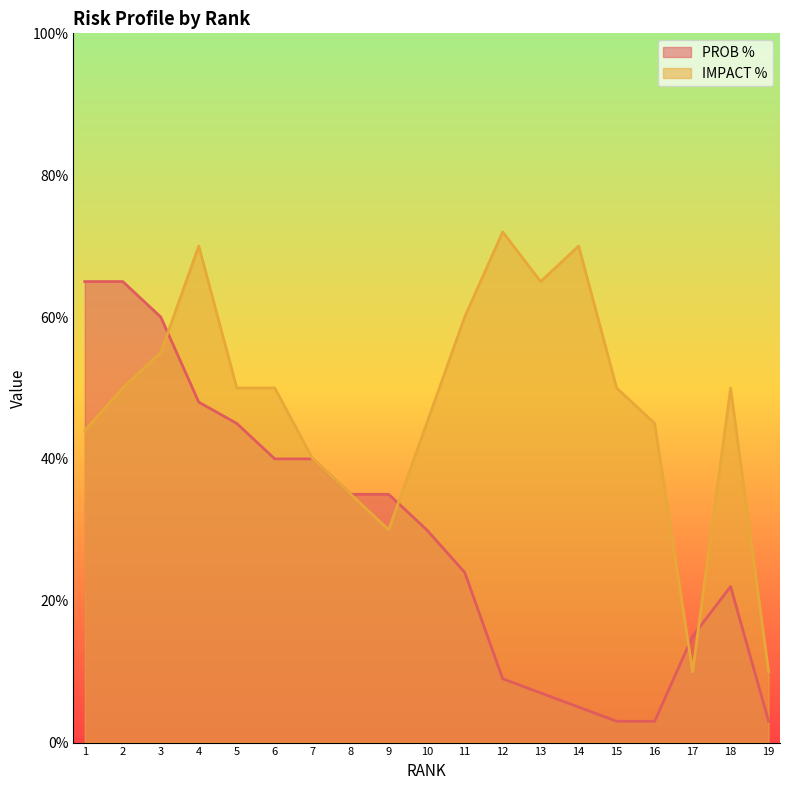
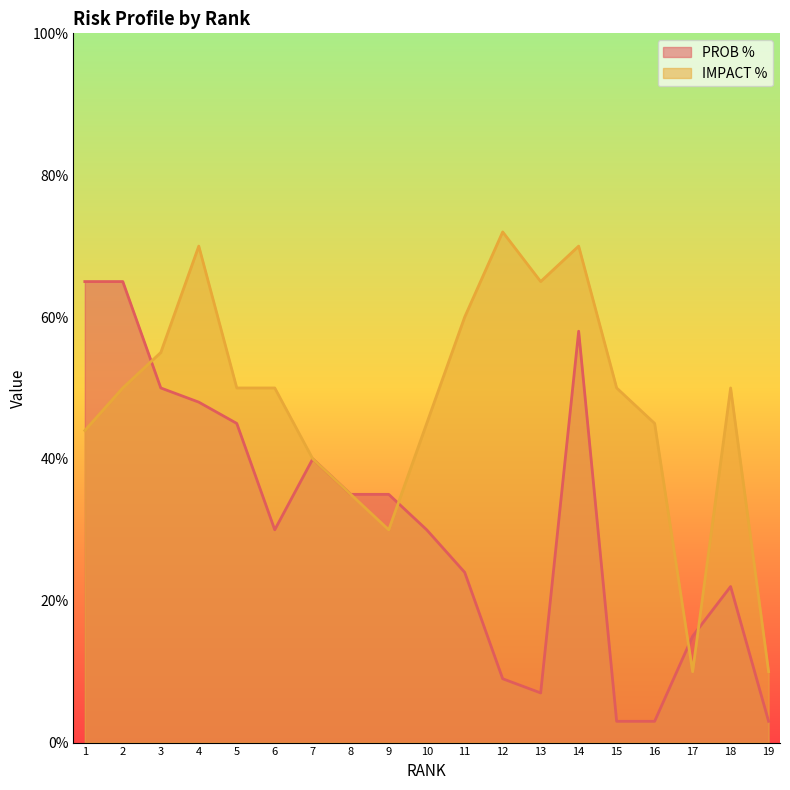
  {
    "PROB %": {
      "1": "65%",
      "2": "65%",
-     "3": "60%",
+     "3": "50%",
      "4": "48%",
      "5": "45%",
-     "6": "40%",
+     "6": "30%",
      "9": "35%",
      "10": "30%",
      "11": "24%",
      "12": "9%",
      "13": "7%",
-     "14": "5%",
+     "14": "58%",
      "15": "3%",
      "16": "3%",
      "17": "15%",
      "18": "22%",
      "19": "3%"
    },
    "IMPACT %": {
      "1": "44%",
      "2": "50%",
      "3": "55%",
      "4": "70%",
      "5": "50%",
      "6": "50%",
      "9": "30%",
      "10": "45%",
      "11": "60%",
      "12": "72%",
      "13": "65%",
      "14": "70%",
      "15": "50%",
      "16": "45%",
      "17": "10%",
      "18": "50%",
      "19": "10%"
    }
  }
